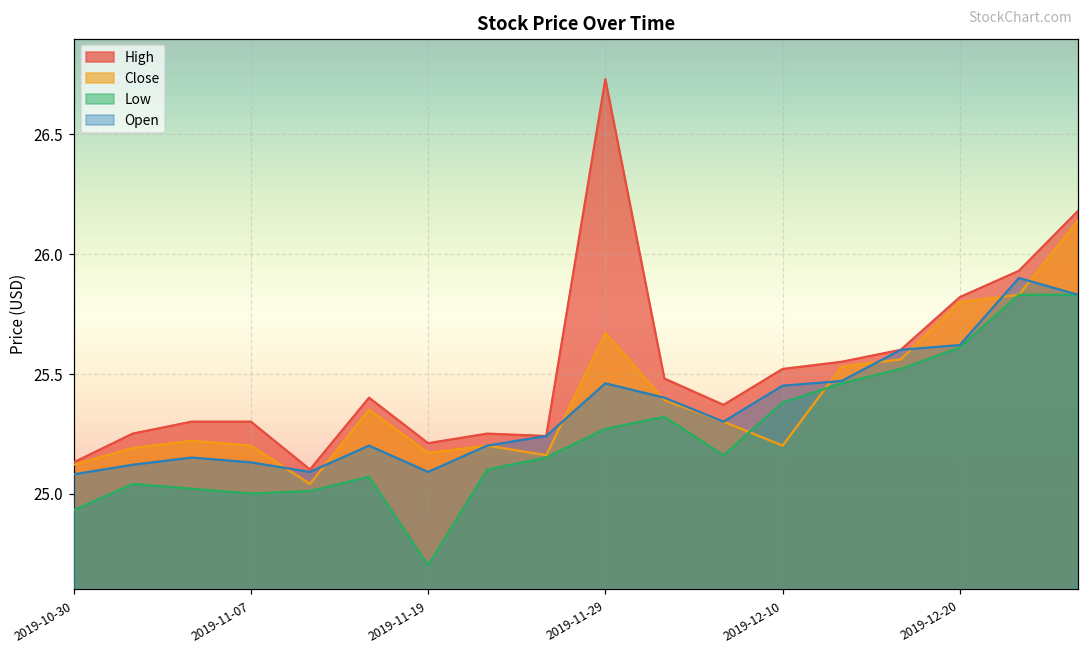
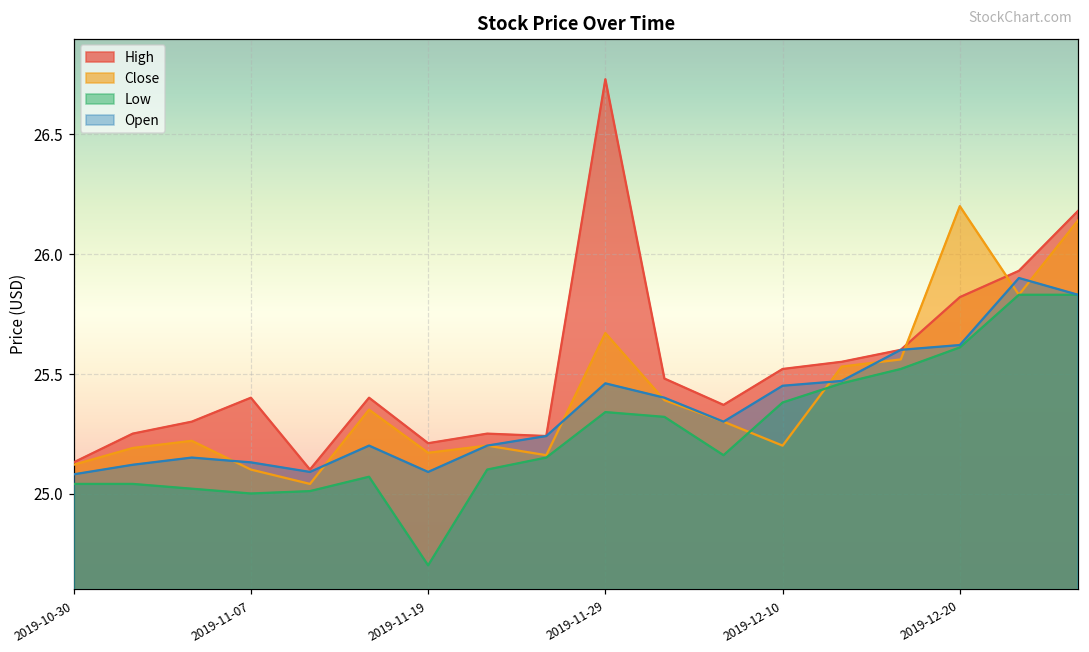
  {
    "High": {
-     "2019-11-07": 25.3,
+     "2019-11-07": 25.4,
      "2019-11-19": 25.2,
      "2019-11-29": 26.73,
      "2019-12-10": 25.52,
      "2019-12-20": 25.82
    },
    "Close": {
-     "2019-11-07": 25.2,
+     "2019-11-07": 25.1,
      "2019-11-19": 25.17,
      "2019-11-29": 25.67,
      "2019-12-10": 25.2,
-     "2019-12-20": 25.8
+     "2019-12-20": 26.2
    },
    "Low": {
-     "2019-10-30": 24.93,
+     "2019-10-30": 25.04,
      "2019-11-07": 25.00,
      "2019-11-19": 24.70,
-     "2019-11-29": 25.27,
+     "2019-11-29": 25.34,
      "2019-12-10": 25.38
    },
    "Open": {
      "2019-10-30": 25.08,
      "2019-11-07": 25.13,
      "2019-11-19": 25.09,
      "2019-11-29": 25.46,
      "2019-12-10": 25.45
    }
  }
